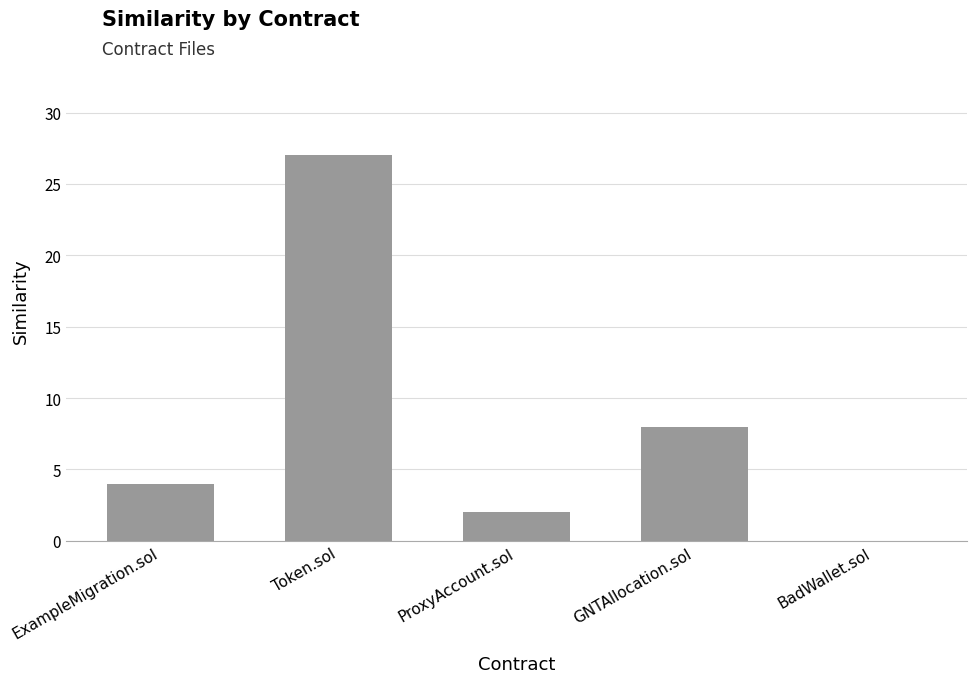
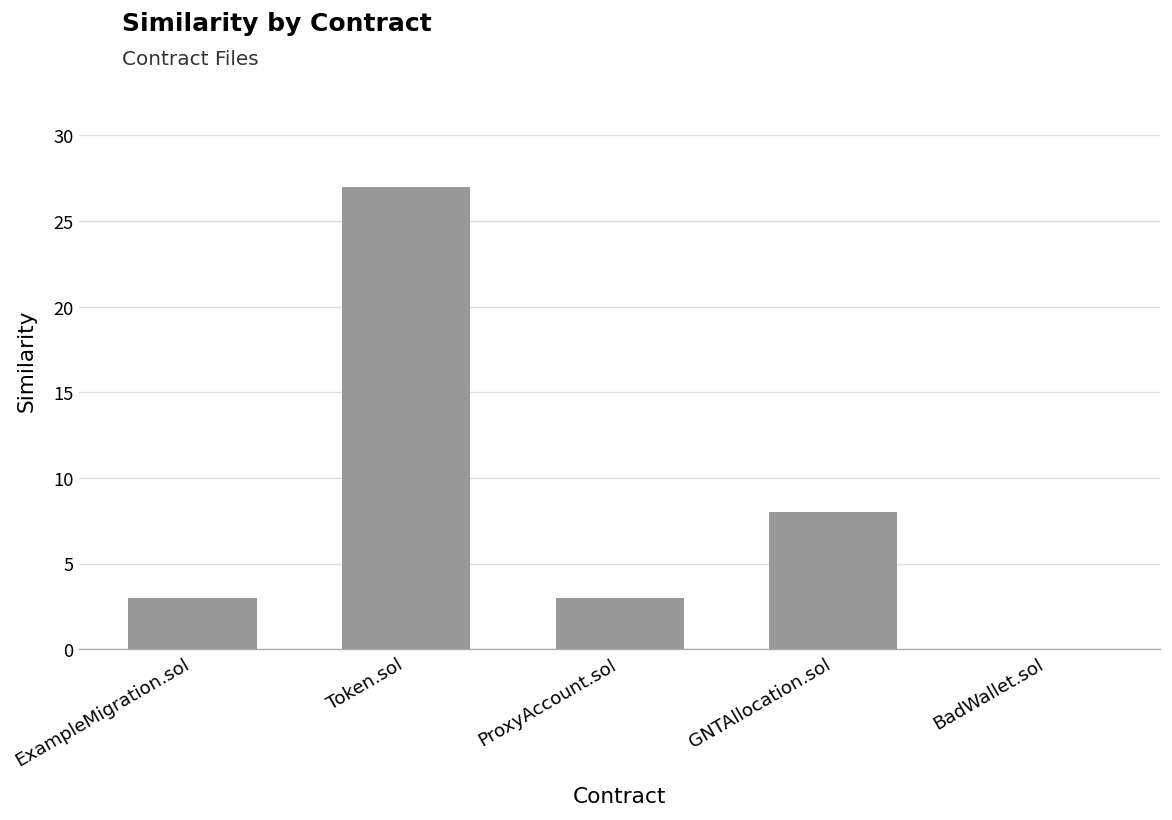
  {
-   "ExampleMigration.sol": 4,
+   "ExampleMigration.sol": 3,
    "Token.sol": 27,
-   "ProxyAccount.sol": 2,
+   "ProxyAccount.sol": 3,
    "GNTAllocation.sol": 8,
    "BadWallet.sol": 0
  }
